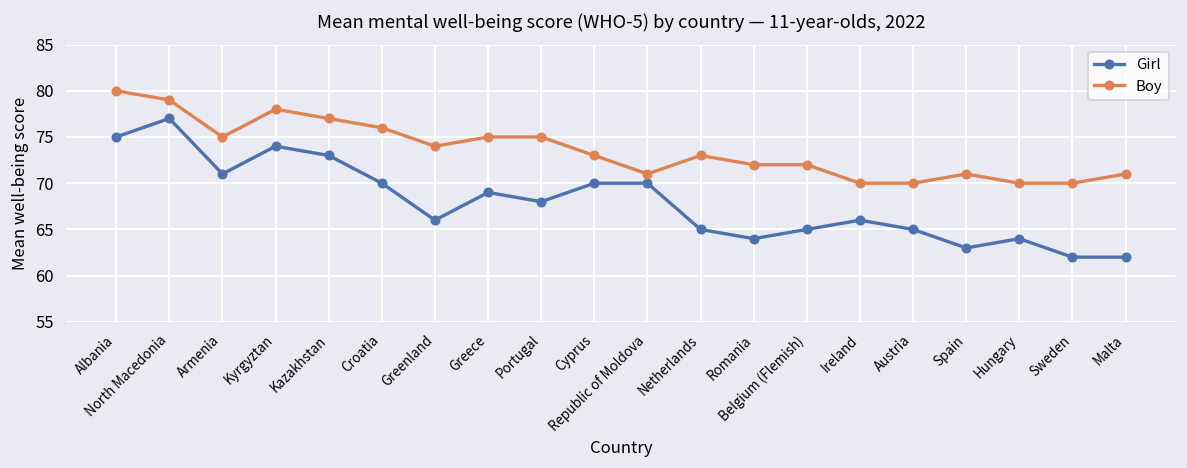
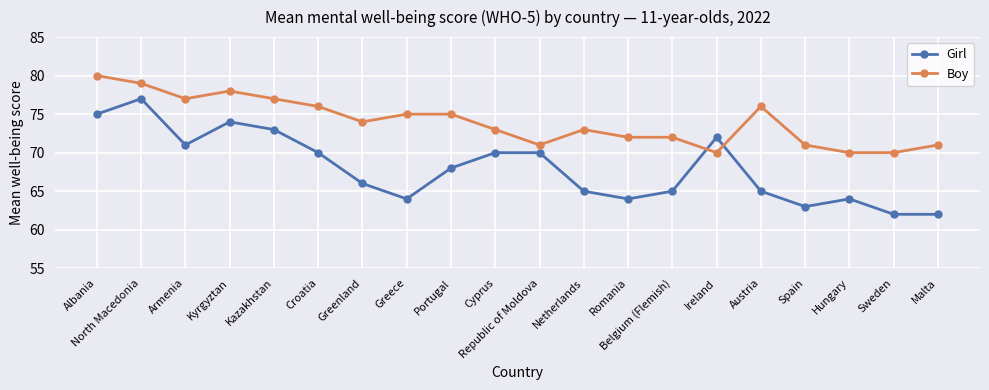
  {
    "Girl": {
      "Albania": 75,
      "North Macedonia": 77,
      "Armenia": 71,
      "Kyrgyztan": 74,
      "Kazakhstan": 73,
      "Croatia": 70,
      "Greenland": 66,
-     "Greece": 69,
+     "Greece": 64,
      "Portugal": 68,
      "Cyprus": 70,
      "Republic of Moldova": 70,
      "Netherlands": 65,
      "Romania": 64,
      "Belgium (Flemish)": 65,
-     "Ireland": 66,
+     "Ireland": 72,
      "Austria": 65,
      "Spain": 63,
      "Hungary": 64,
      "Sweden": 62,
      "Malta": 62
    },
    "Boy": {
      "Albania": 80,
      "North Macedonia": 79,
-     "Armenia": 75,
+     "Armenia": 77,
      "Kyrgyztan": 78,
      "Kazakhstan": 77,
      "Croatia": 76,
      "Greenland": 74,
      "Greece": 75,
      "Portugal": 75,
      "Cyprus": 73,
      "Republic of Moldova": 71,
      "Netherlands": 73,
      "Romania": 72,
      "Belgium (Flemish)": 72,
      "Ireland": 70,
-     "Austria": 70,
+     "Austria": 76,
      "Spain": 71,
      "Hungary": 70,
      "Sweden": 70,
      "Malta": 71
    }
  }
